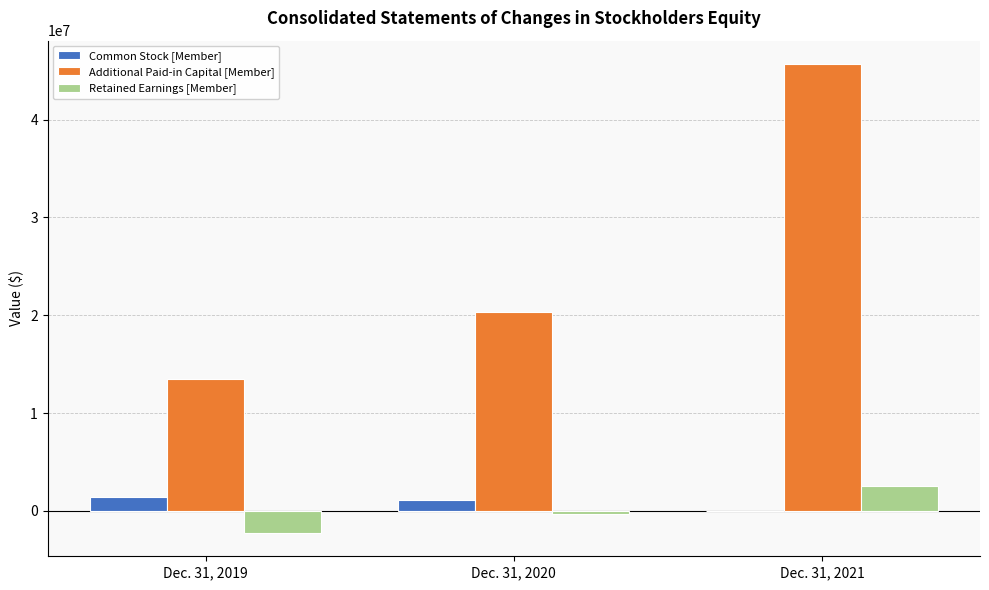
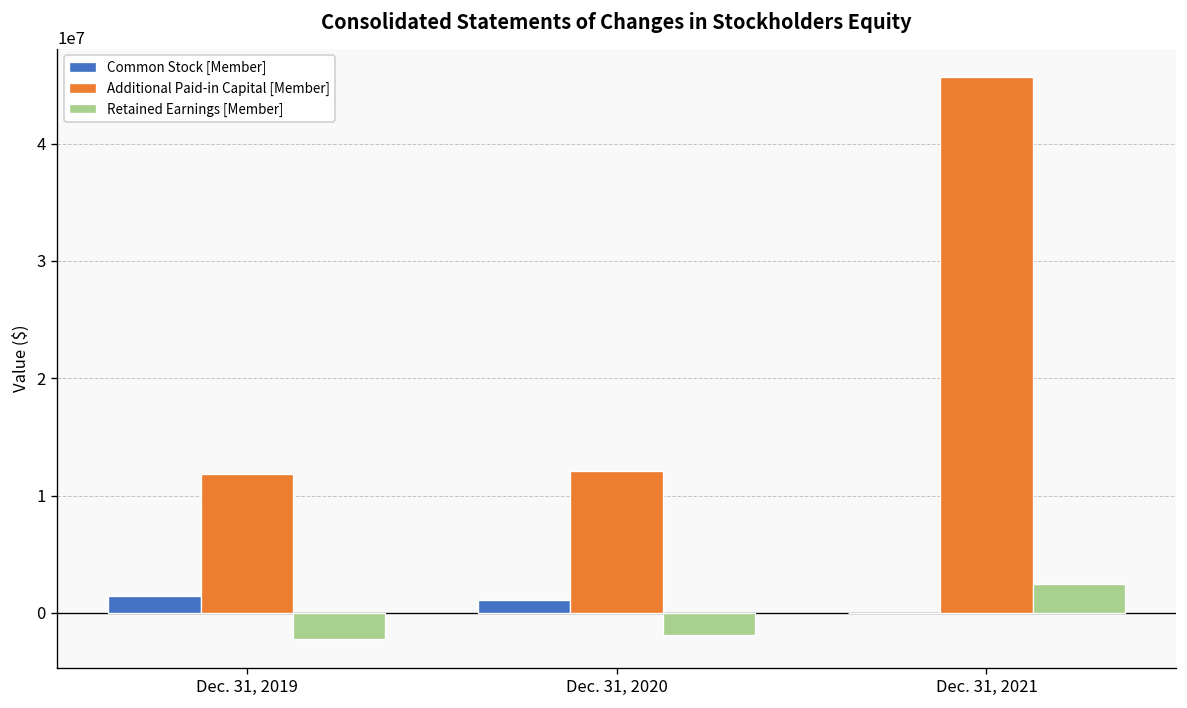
  {
    "Common Stock [Member]": {
      "Dec. 31, 2019": 1000000,
      "Dec. 31, 2020": 1000000
    },
    "Additional Paid-in Capital [Member]": {
-     "Dec. 31, 2019": 13000000,
-     "Dec. 31, 2020": 20000000,
+     "Dec. 31, 2019": 12000000,
+     "Dec. 31, 2020": 12000000,
      "Dec. 31, 2021": 46000000
    },
    "Retained Earnings [Member]": {
      "Dec. 31, 2019": -2000000,
-     "Dec. 31, 2020": 0,
+     "Dec. 31, 2020": -2000000,
      "Dec. 31, 2021": 2000000
    }
  }
